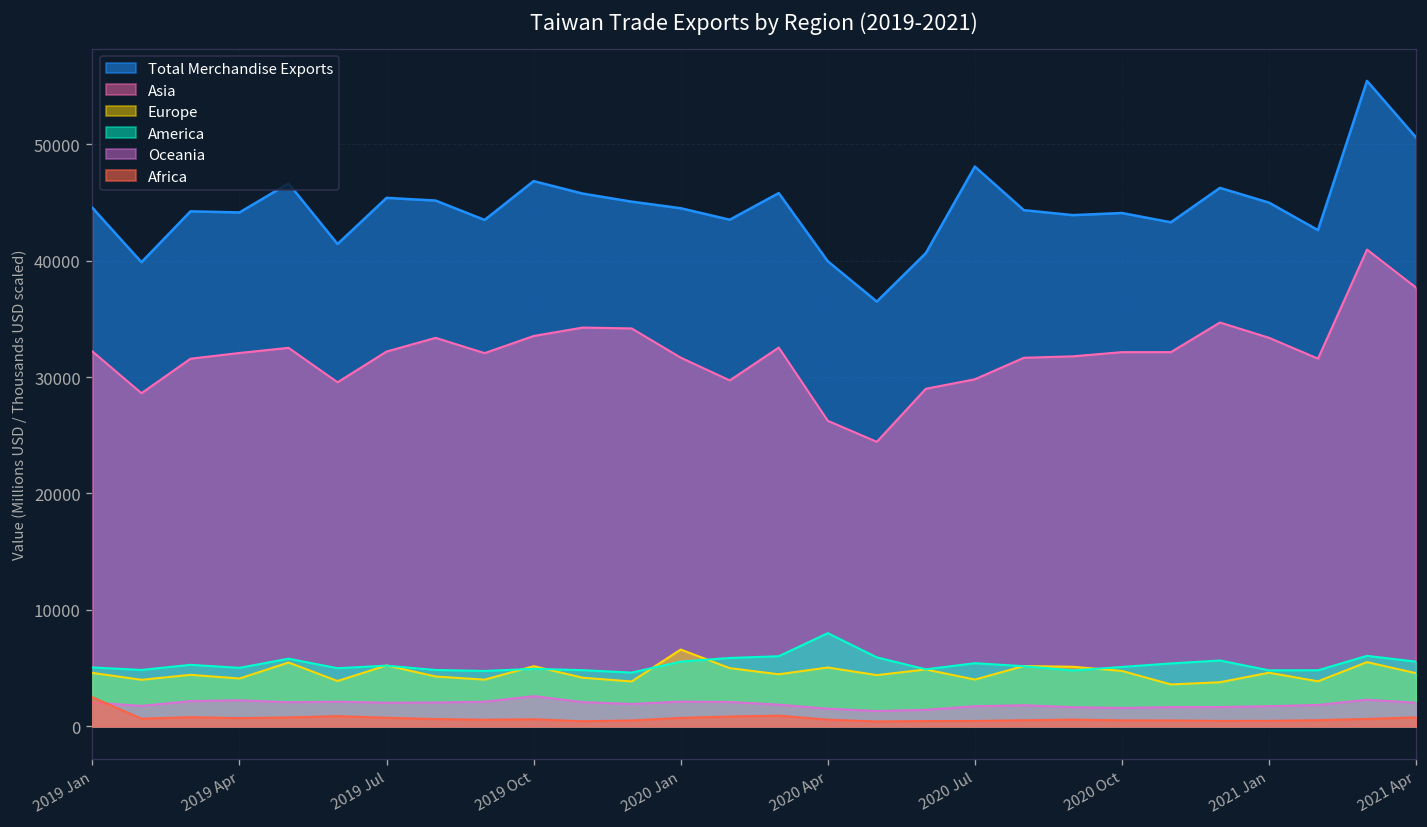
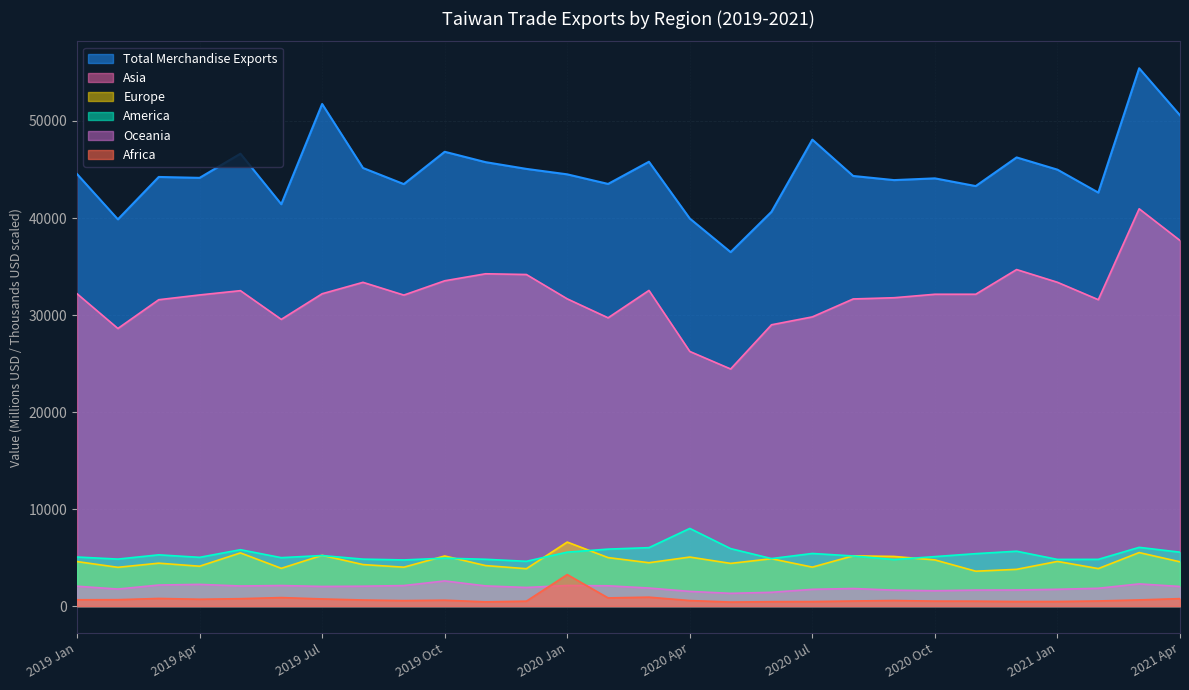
  {
    "Total Merchandise Exports": {
      "2019 Jan": 45000,
      "2019 Apr": 44000,
-     "2019 Jul": 45000,
+     "2019 Jul": 52000,
      "2019 Oct": 47000,
      "2020 Jan": 45000,
      "2020 Apr": 40000,
      "2020 Jul": 48000,
      "2020 Oct": 44000,
      "2021 Jan": 45000,
      "2021 Apr": 51000
    },
    "Europe": {
      "2019 Jan": 5000,
      "2019 Apr": 4000,
      "2020 Jan": 7000,
      "2020 Apr": 5000,
      "2020 Jul": 4000,
      "2020 Oct": 5000,
      "2021 Apr": 5000
    },
    "America": {
      "2019 Jan": 5000,
      "2019 Apr": 5000,
      "2020 Jan": 6000,
      "2020 Apr": 8000,
      "2020 Jul": 5000,
      "2020 Oct": 5000,
      "2021 Apr": 6000
    },
    "Africa": {
-     "2019 Jan": 2000,
+     "2019 Jan": 1000,
      "2019 Apr": 1000,
      "2019 Jul": 1000,
      "2019 Oct": 1000,
-     "2020 Jan": 1000,
+     "2020 Jan": 3000,
      "2020 Apr": 1000,
      "2020 Jul": 0,
      "2020 Oct": 1000,
      "2021 Jan": 0,
      "2021 Apr": 1000
    }
  }
